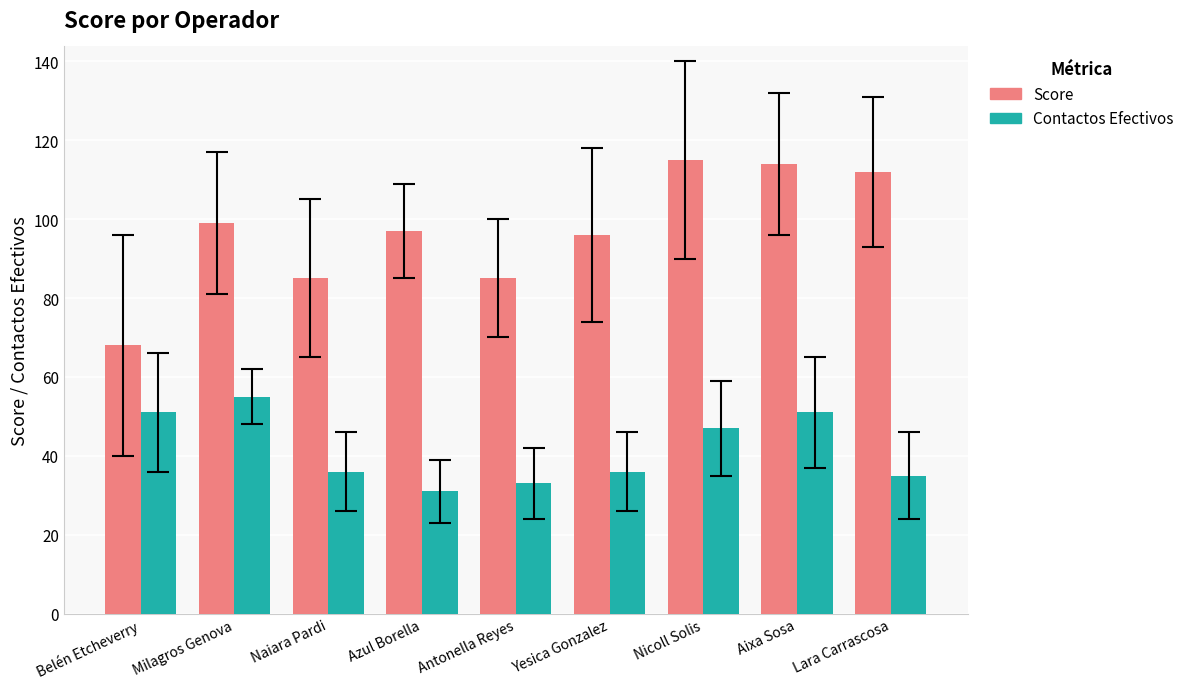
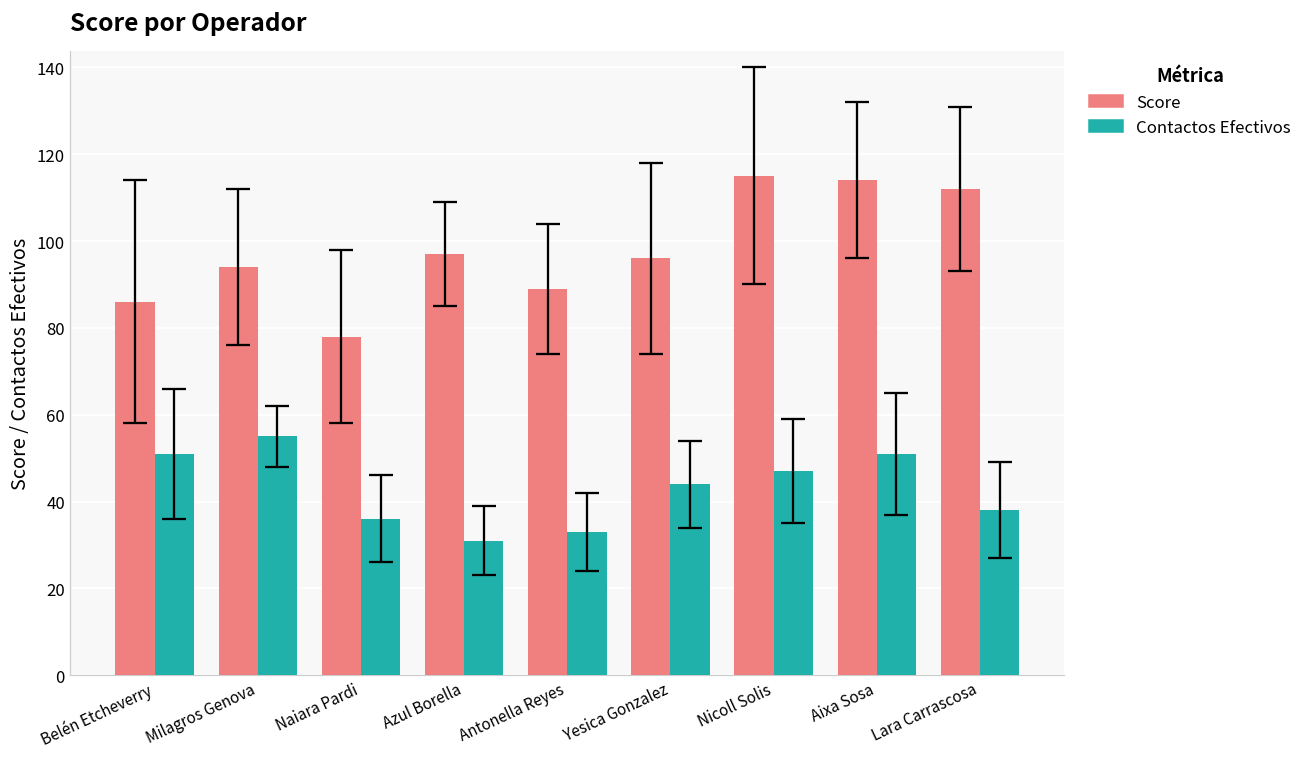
  {
    "Score": {
-     "Belén Etcheverry": 68,
-     "Milagros Genova": 99,
-     "Naiara Pardi": 85,
+     "Belén Etcheverry": 86,
+     "Milagros Genova": 94,
+     "Naiara Pardi": 78,
      "Azul Borella": 97,
-     "Antonella Reyes": 85,
+     "Antonella Reyes": 89,
      "Yesica Gonzalez": 96,
      "Nicoll Solis": 115,
      "Aixa Sosa": 114,
      "Lara Carrascosa": 112
    },
    "Contactos Efectivos": {
      "Belén Etcheverry": 51,
      "Milagros Genova": 55,
      "Naiara Pardi": 36,
      "Azul Borella": 31,
      "Antonella Reyes": 33,
-     "Yesica Gonzalez": 36,
+     "Yesica Gonzalez": 44,
      "Nicoll Solis": 47,
      "Aixa Sosa": 51,
-     "Lara Carrascosa": 35
+     "Lara Carrascosa": 38
    }
  }
